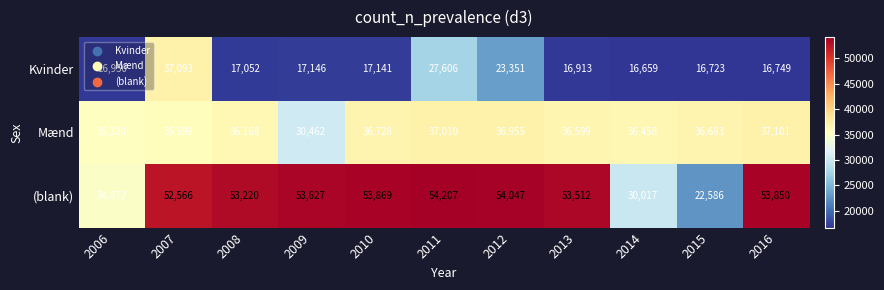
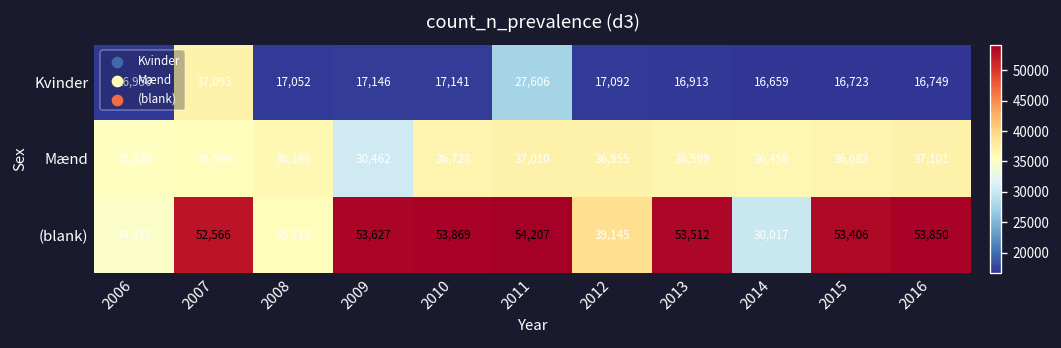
  {
    "Kvinder": {
      "2007": "37,093",
      "2008": "17,052",
      "2009": "17,146",
      "2010": "17,141",
      "2011": "27,606",
-     "2012": "23,351",
+     "2012": "17,092",
      "2013": "16,913",
      "2014": "16,659",
      "2015": "16,723",
      "2016": "16,749"
    },
    "Mænd": {
      "2006": "35,320",
      "2007": "35,599",
      "2008": "36,168",
      "2009": "30,462",
      "2010": "36,728",
      "2011": "37,010",
      "2012": "36,955",
      "2013": "36,599",
      "2014": "36,458",
      "2015": "36,683",
      "2016": "37,101"
    },
    "(blank)": {
      "2006": "34,872",
      "2007": "52,566",
-     "2008": "53,220",
+     "2008": "35,718",
      "2009": "53,627",
      "2010": "53,869",
      "2011": "54,207",
-     "2012": "54,047",
+     "2012": "39,145",
      "2013": "53,512",
      "2014": "30,017",
-     "2015": "22,586",
+     "2015": "53,406",
      "2016": "53,850"
    }
  }
